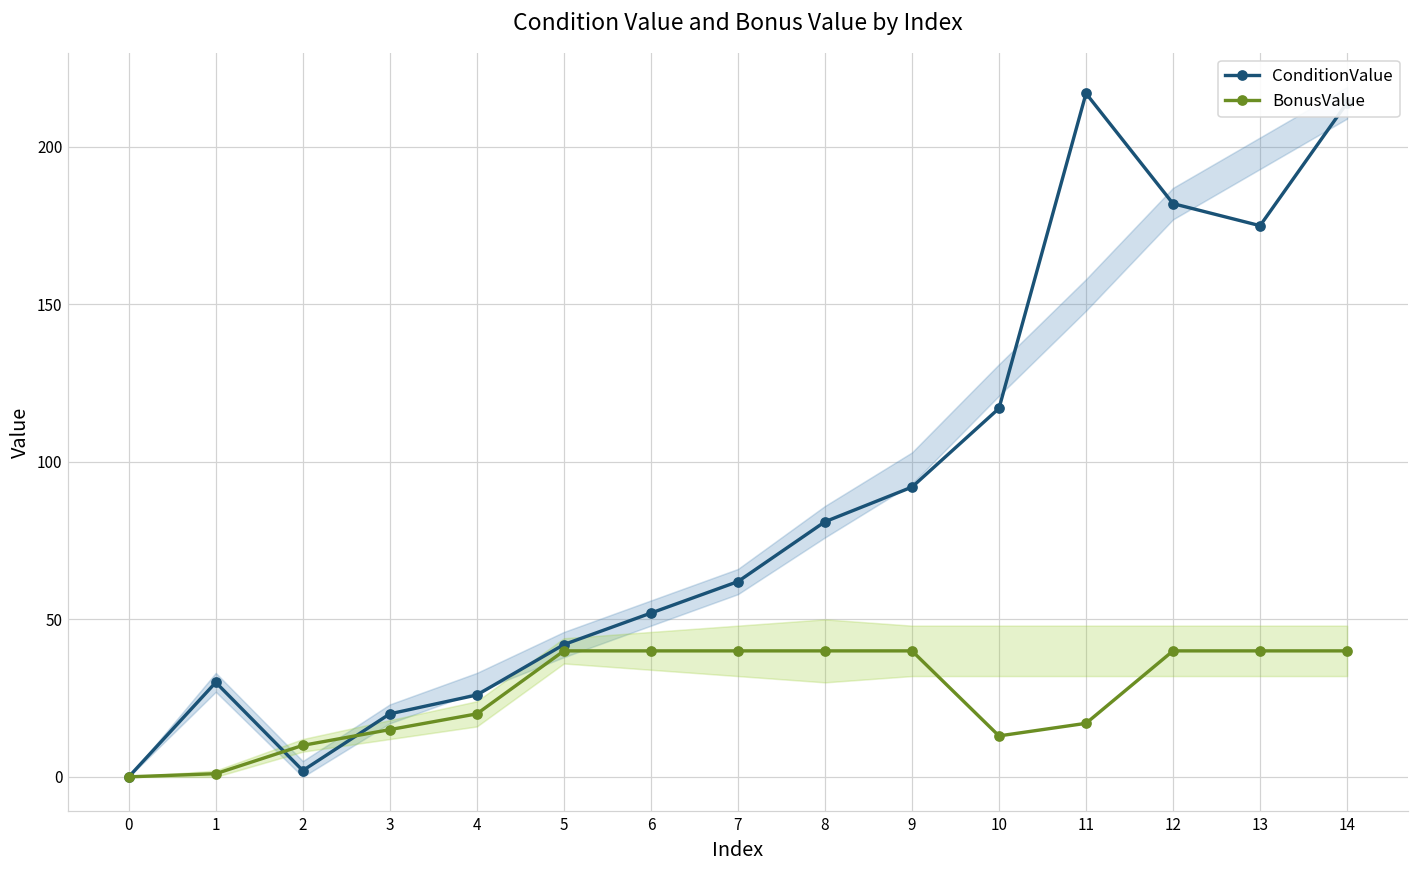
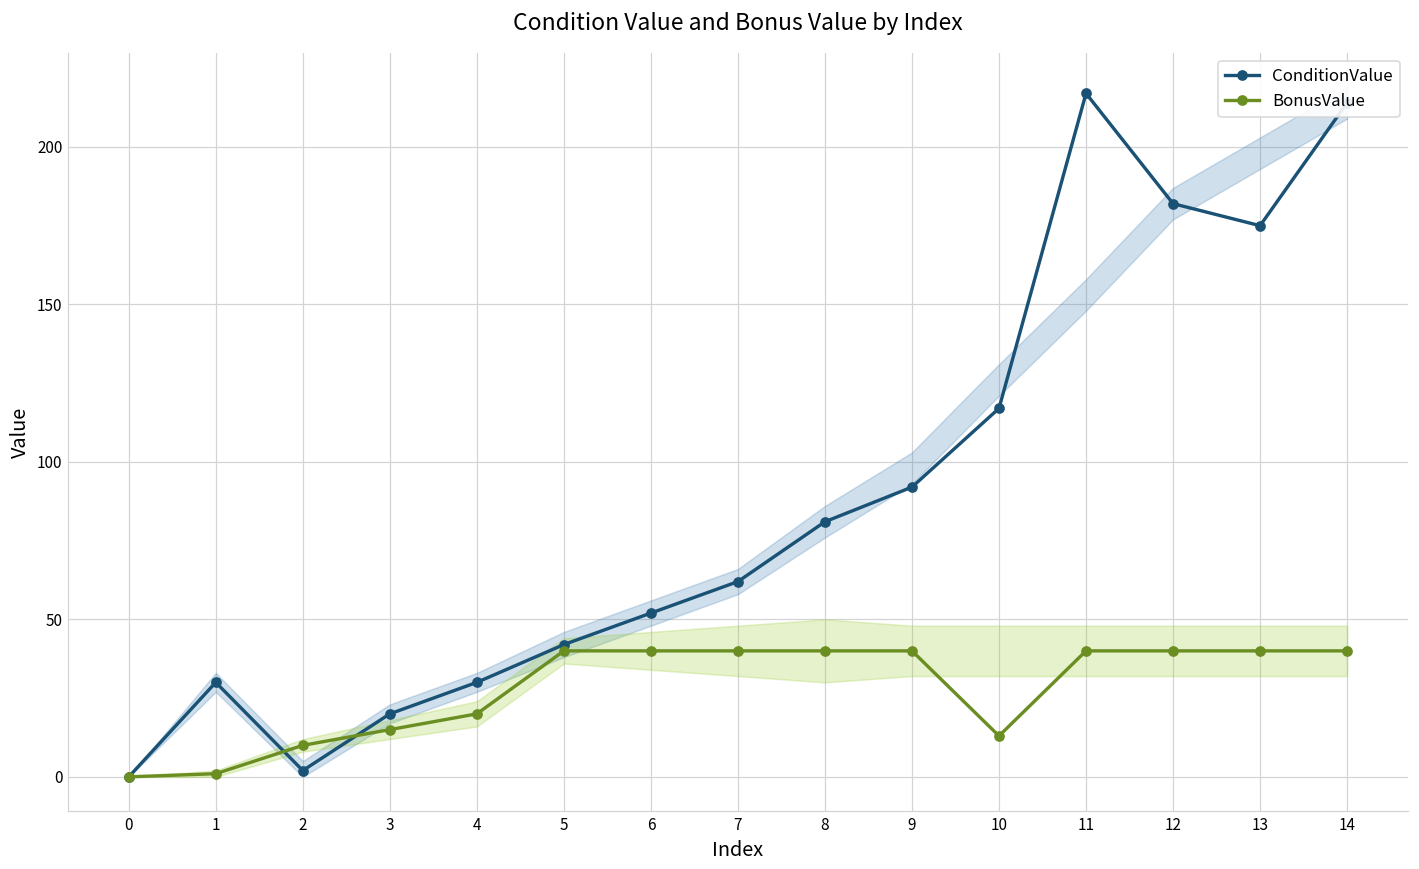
  {
    "ConditionValue": {
      "1": 30,
      "2": 2,
      "3": 20,
-     "4": 26,
+     "4": 30,
      "5": 42,
      "6": 52,
      "7": 62,
      "8": 81,
      "9": 92,
      "10": 117,
      "11": 217,
      "12": 182,
      "13": 175
    },
    "BonusValue": {
      "1": 1,
      "2": 10,
      "3": 15,
      "4": 20,
      "5": 40,
      "6": 40,
      "7": 40,
      "8": 40,
      "9": 40,
      "10": 13,
-     "11": 17,
+     "11": 40,
      "12": 40,
      "13": 40,
      "14": 40
    }
  }
